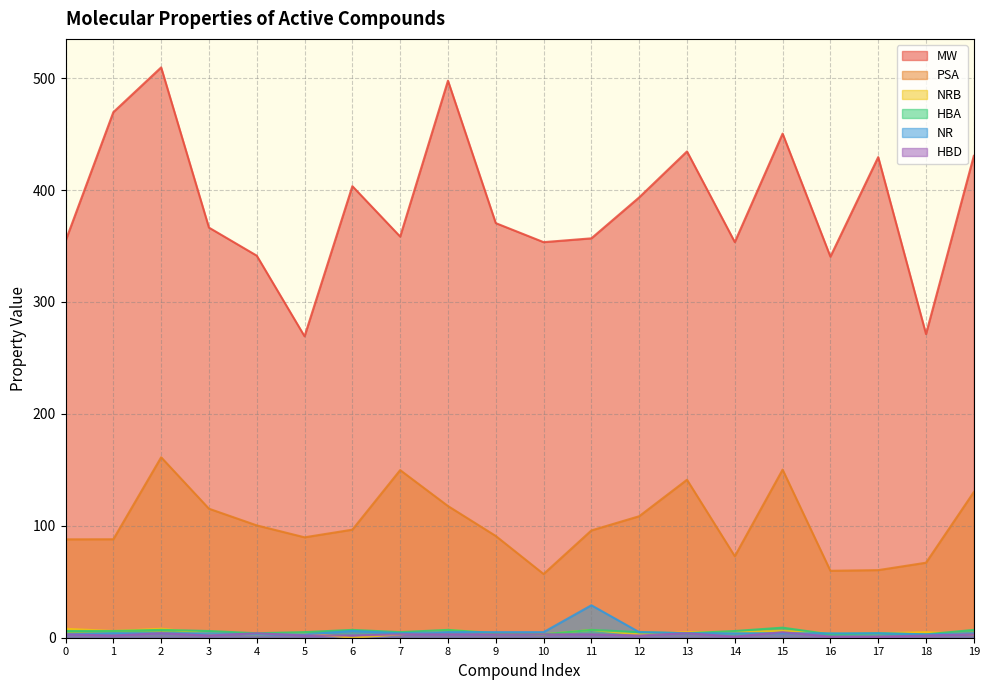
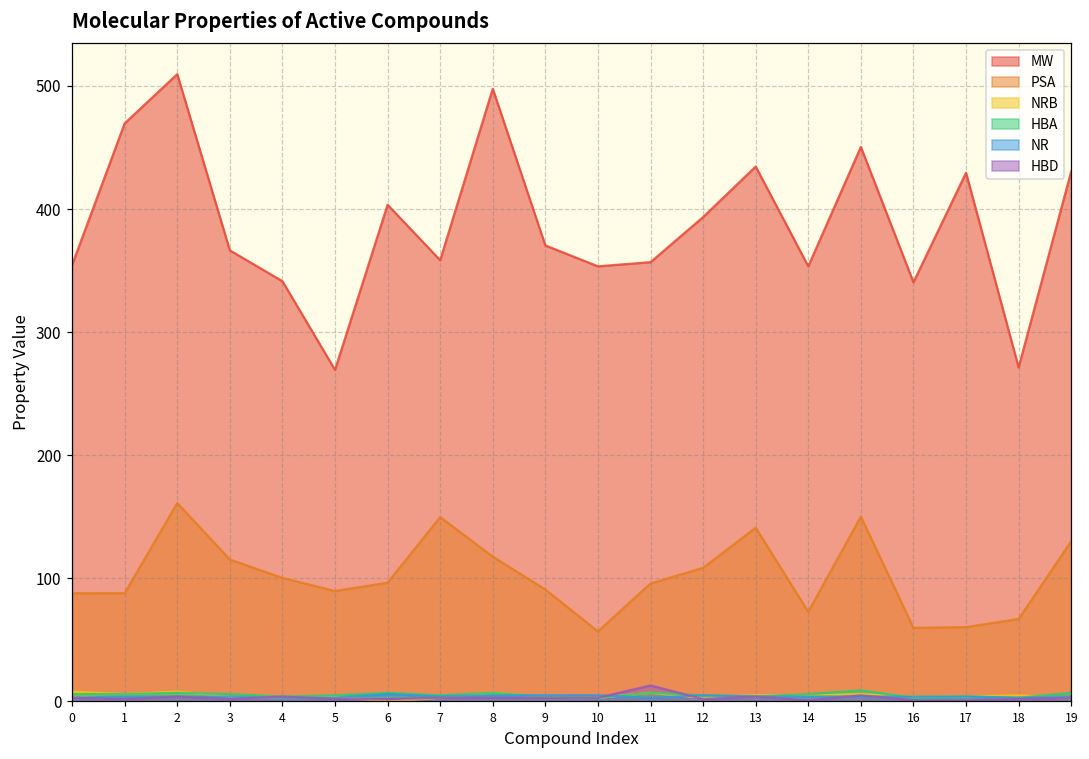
  {
    "HBA": {
      "15": 9,
      "19": 7
    },
    "NR": {
-     "11": 29
+     "11": 3
    },
    "HBD": {
-     "11": 3,
+     "11": 13,
      "14": 1,
      "17": 1
    }
  }
